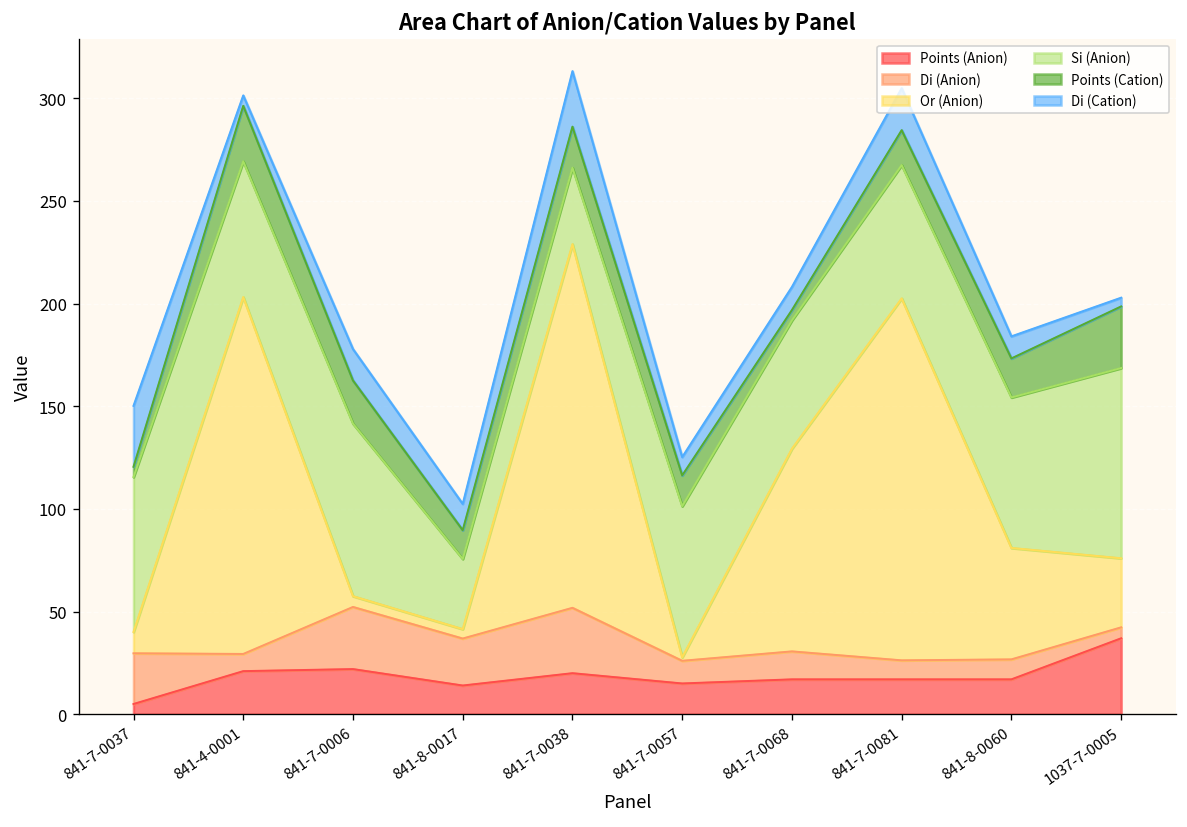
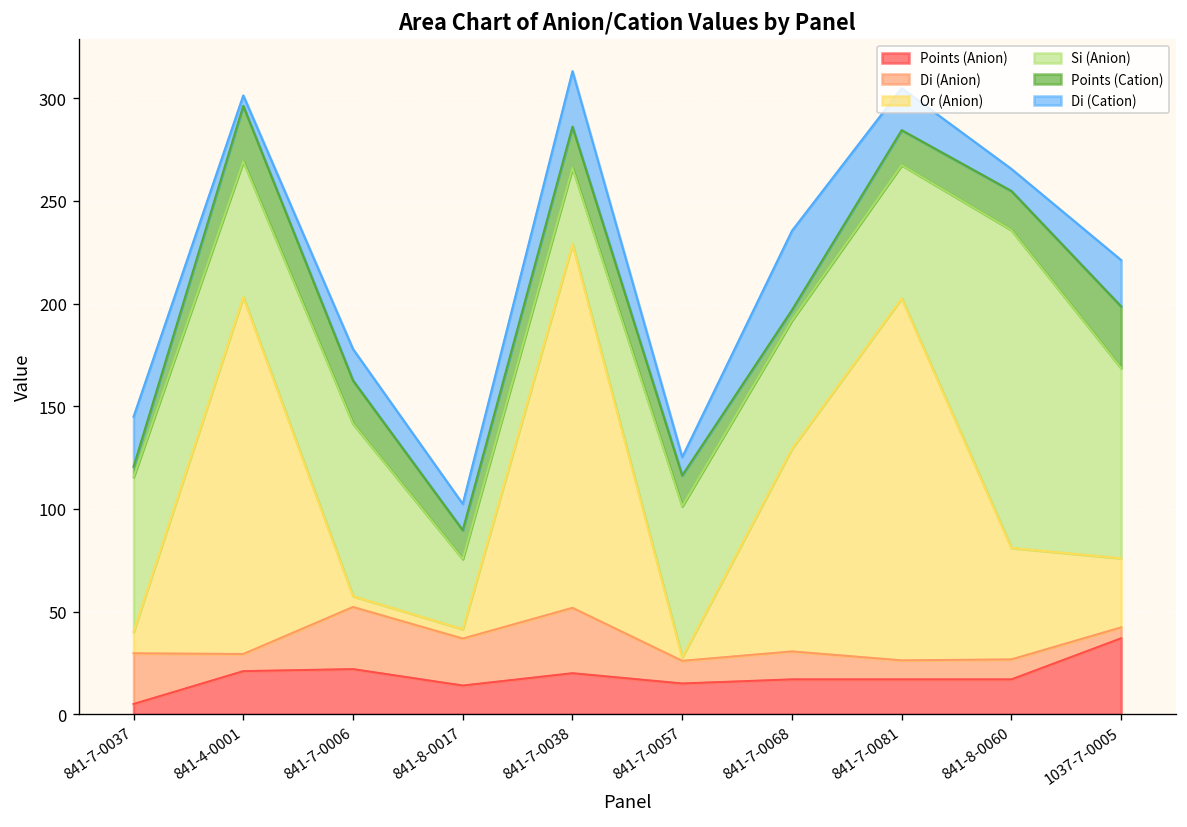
  {
    "Points (Anion)": {
      "841-7-0037": 5,
      "841-4-0001": 21,
      "841-7-0006": 22,
      "841-8-0017": 14,
      "841-7-0038": 20,
      "841-7-0057": 15,
      "841-7-0068": 17,
      "841-7-0081": 17,
      "841-8-0060": 17,
      "1037-7-0005": 37
    },
    "Di (Anion)": {
      "841-7-0037": 25,
      "841-4-0001": 8,
      "841-7-0006": 30,
      "841-8-0017": 23,
      "841-7-0038": 32,
      "841-7-0057": 11,
      "841-7-0068": 14,
      "841-7-0081": 9,
      "841-8-0060": 10,
      "1037-7-0005": 5
    },
    "Or (Anion)": {
      "841-7-0037": 10,
      "841-4-0001": 174,
      "841-7-0006": 5,
      "841-8-0017": 5,
      "841-7-0038": 177,
      "841-7-0057": 2,
      "841-7-0068": 99,
      "841-7-0081": 176,
      "841-8-0060": 54,
      "1037-7-0005": 34
    },
    "Si (Anion)": {
      "841-7-0037": 75,
      "841-4-0001": 66,
      "841-7-0006": 84,
      "841-8-0017": 34,
      "841-7-0038": 37,
      "841-7-0057": 74,
      "841-7-0068": 63,
      "841-7-0081": 65,
-     "841-8-0060": 73,
+     "841-8-0060": 155,
      "1037-7-0005": 93
    },
    "Points (Cation)": {
      "841-7-0037": 5,
      "841-4-0001": 27,
      "841-7-0006": 21,
      "841-8-0017": 14,
      "841-7-0038": 20,
      "841-7-0057": 15,
      "841-7-0068": 5,
      "841-7-0081": 17,
      "841-8-0060": 19,
      "1037-7-0005": 30
    },
    "Di (Cation)": {
-     "841-7-0037": 30,
+     "841-7-0037": 24,
      "841-4-0001": 5,
      "841-7-0006": 15,
      "841-8-0017": 13,
      "841-7-0038": 27,
      "841-7-0057": 9,
-     "841-7-0068": 11,
+     "841-7-0068": 39,
      "841-8-0060": 11,
-     "1037-7-0005": 4
+     "1037-7-0005": 23
    }
  }
